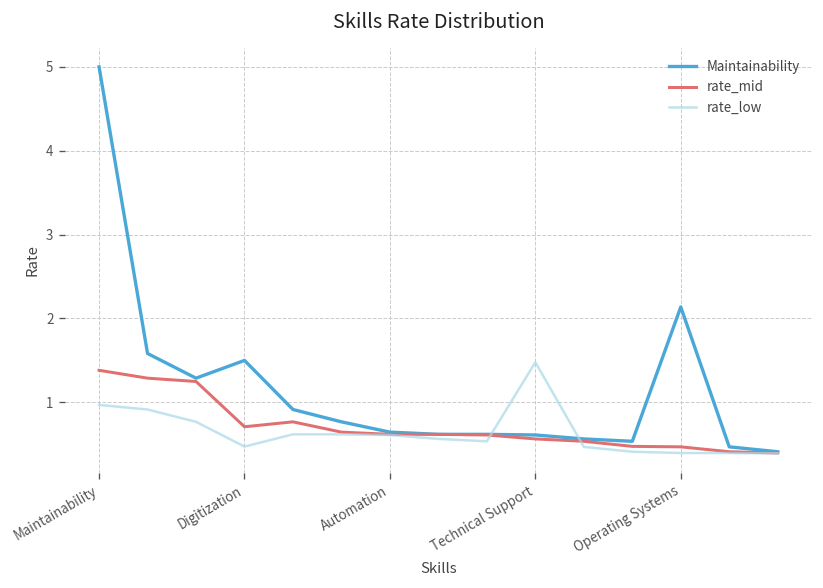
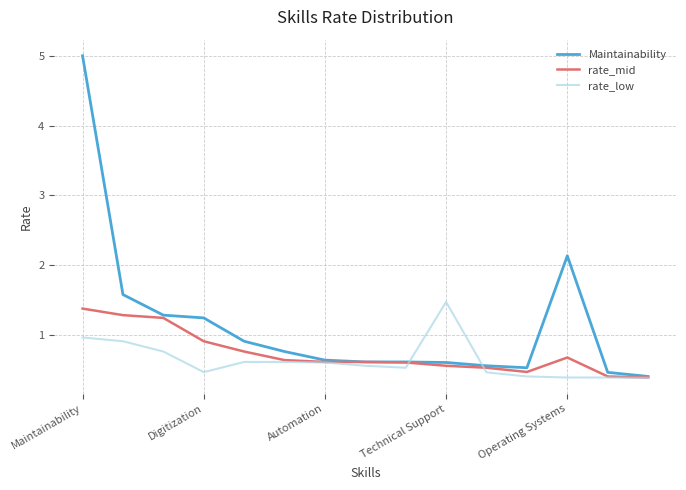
  {
    "Maintainability": {
      "Maintainability": 5.0,
-     "Digitization": 1.5,
+     "Digitization": 1.2,
      "Technical Support": 0.6,
      "Operating Systems": 2.1
    },
    "rate_mid": {
      "Maintainability": 1.4,
-     "Digitization": 0.7,
+     "Digitization": 0.9,
      "Technical Support": 0.6,
-     "Operating Systems": 0.5
+     "Operating Systems": 0.7
    },
    "rate_low": {
      "Maintainability": 1.0,
      "Digitization": 0.5,
      "Technical Support": 1.5,
      "Operating Systems": 0.4
    }
  }
